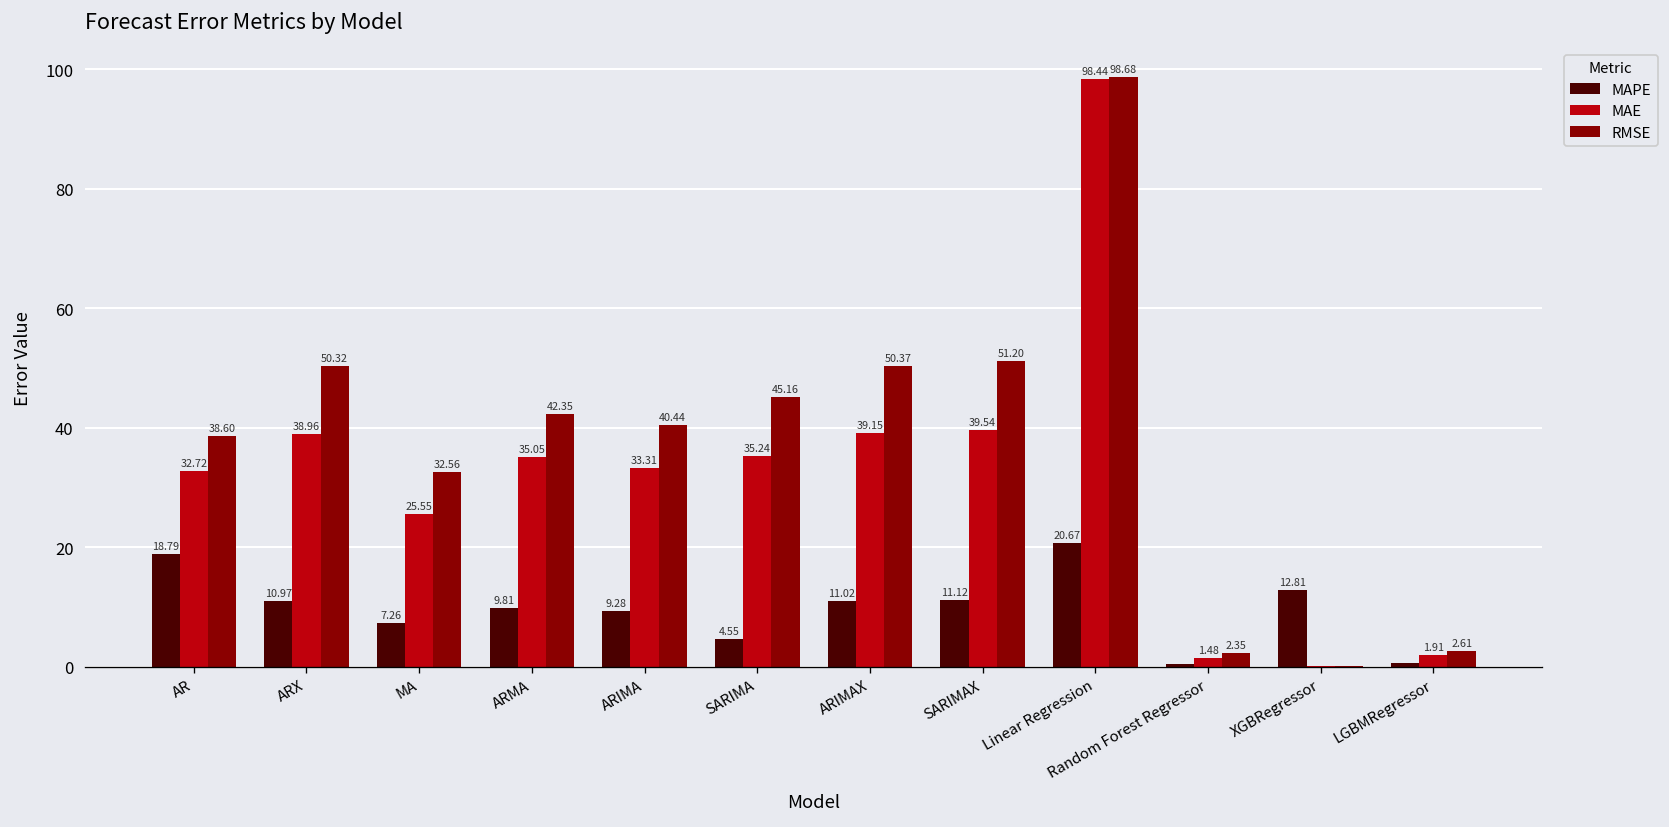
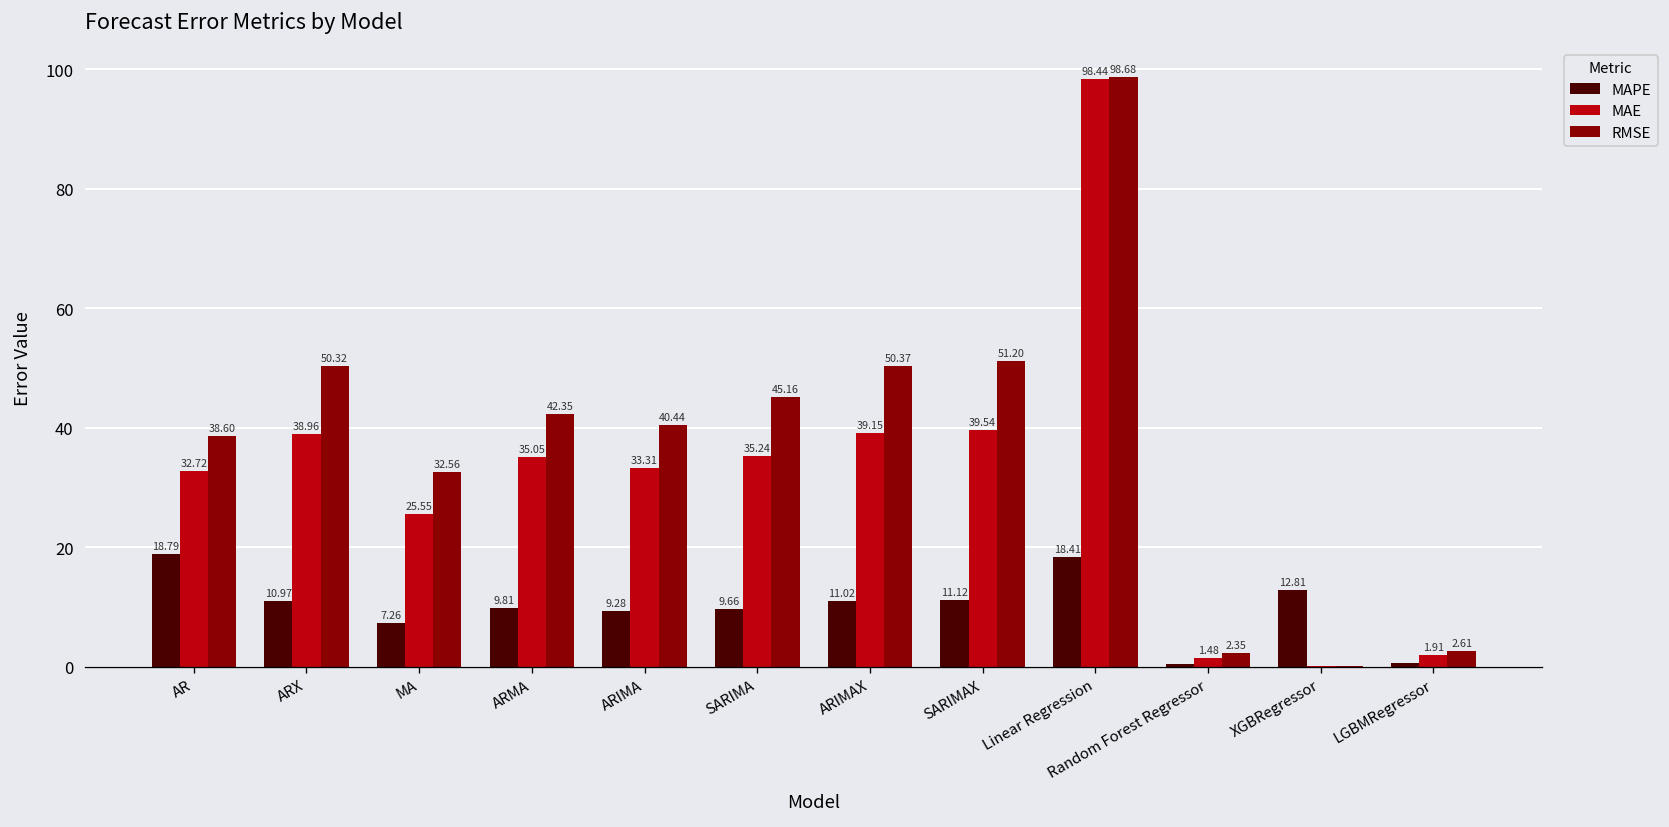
  {
    "MAPE": {
      "AR": 18.79,
      "ARX": 10.97,
      "MA": 7.26,
      "ARMA": 9.81,
      "ARIMA": 9.28,
-     "SARIMA": 4.55,
+     "SARIMA": 9.66,
      "ARIMAX": 11.02,
      "SARIMAX": 11.12,
-     "Linear Regression": 20.67,
+     "Linear Regression": 18.41,
      "XGBRegressor": 12.81
    }
  }
